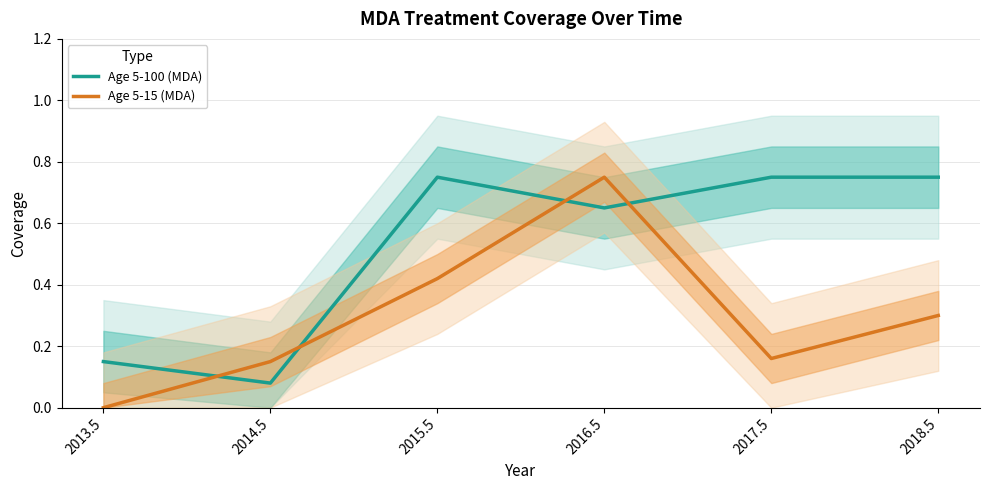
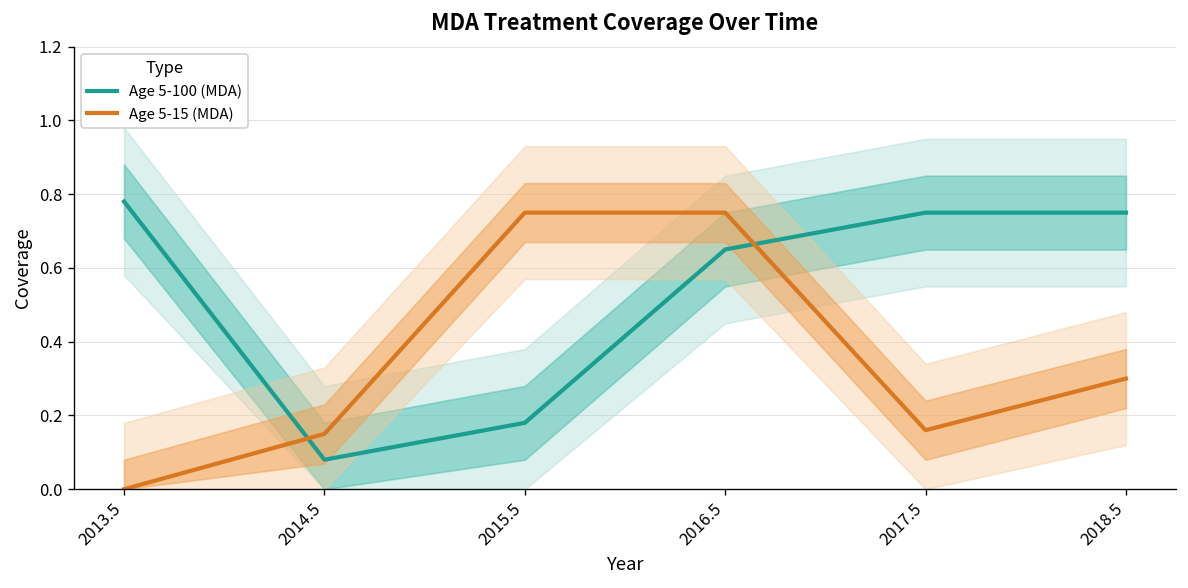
  {
    "Age 5-100 (MDA)": {
-     "2013.5": 0.15,
+     "2013.5": 0.78,
      "2014.5": 0.08,
-     "2015.5": 0.75,
+     "2015.5": 0.18,
      "2016.5": 0.65,
      "2017.5": 0.75,
      "2018.5": 0.75
    },
    "Age 5-15 (MDA)": {
      "2013.5": 0.00,
      "2014.5": 0.15,
-     "2015.5": 0.42,
+     "2015.5": 0.75,
      "2017.5": 0.16,
      "2018.5": 0.30
    }
  }
